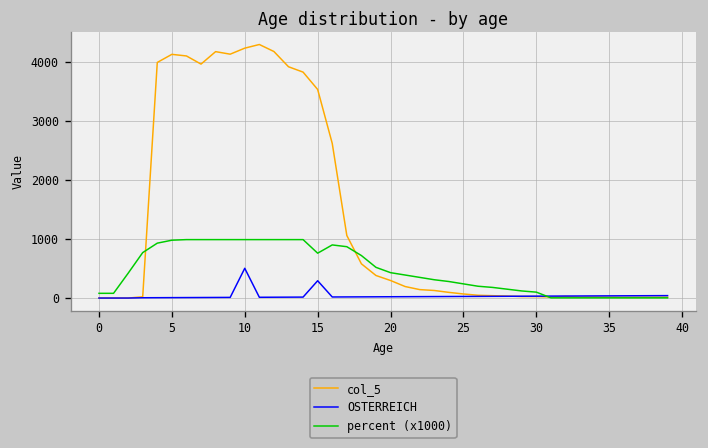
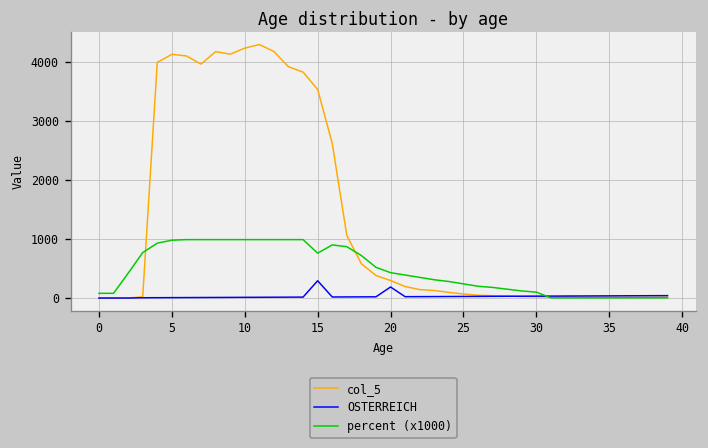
  {
    "col_5": {
      "5": 4100,
      "10": 4200,
      "15": 3500,
      "20": 300
    },
    "OSTERREICH": {
      "5": 0,
-     "10": 500,
+     "10": 0,
      "15": 300,
-     "20": 0
+     "20": 200
    },
    "percent (x1000)": {
      "0": 100,
      "5": 1000,
      "10": 1000,
      "15": 800,
      "20": 400,
      "25": 200,
      "30": 100
    }
  }
